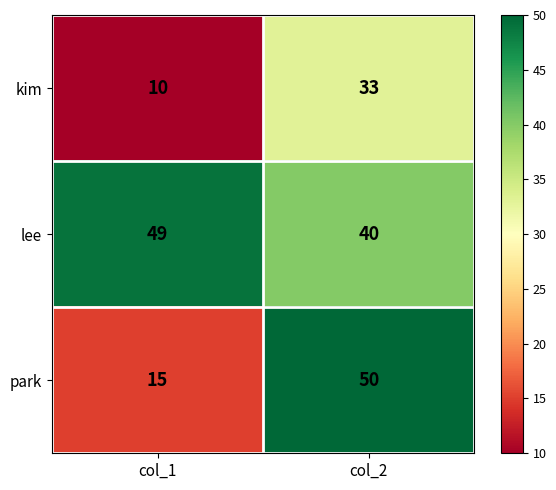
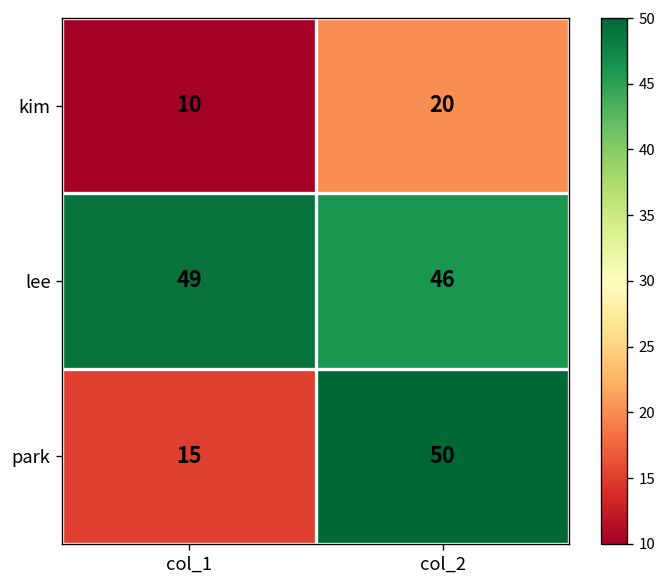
  {
    "kim": {
      "col_1": 10,
-     "col_2": 33
+     "col_2": 20
    },
    "lee": {
      "col_1": 49,
-     "col_2": 40
+     "col_2": 46
    },
    "park": {
      "col_1": 15,
      "col_2": 50
    }
  }
